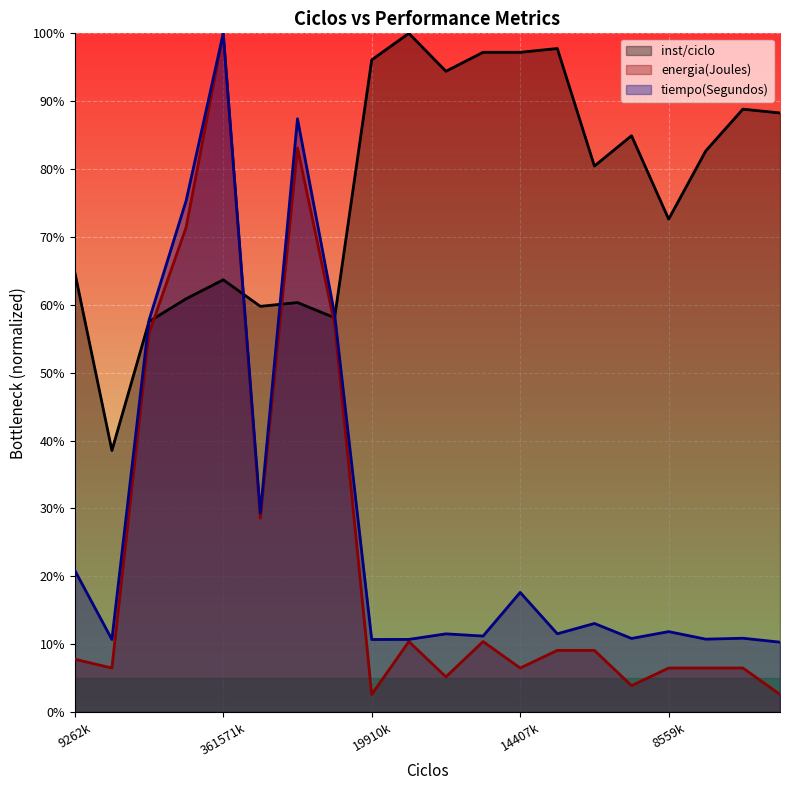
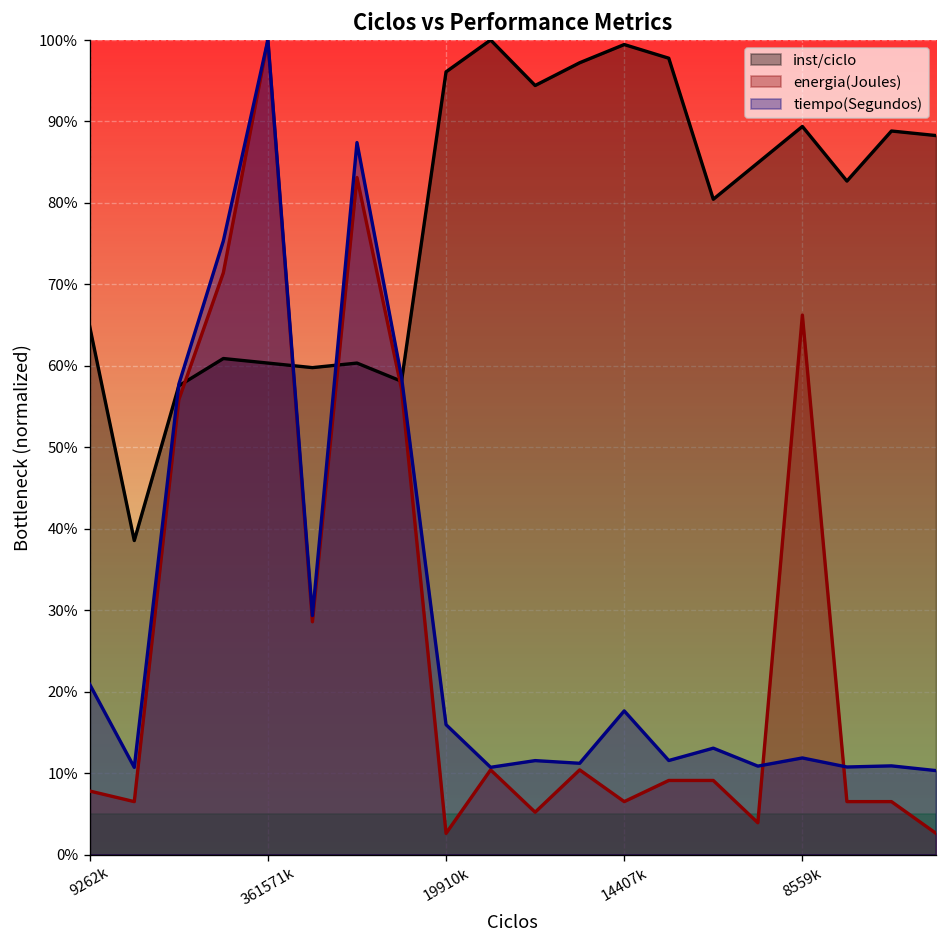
  {
    "inst/ciclo": {
      "9262k": "65%",
-     "361571k": "64%",
+     "361571k": "60%",
      "19910k": "96%",
-     "14407k": "97%",
-     "8559k": "73%"
+     "14407k": "99%",
+     "8559k": "89%"
    },
    "energia(Joules)": {
      "9262k": "8%",
      "14407k": "6%",
-     "8559k": "6%"
+     "8559k": "66%"
    },
    "tiempo(Segundos)": {
      "9262k": "21%",
-     "19910k": "11%",
+     "19910k": "16%",
      "14407k": "18%",
      "8559k": "12%"
    }
  }
